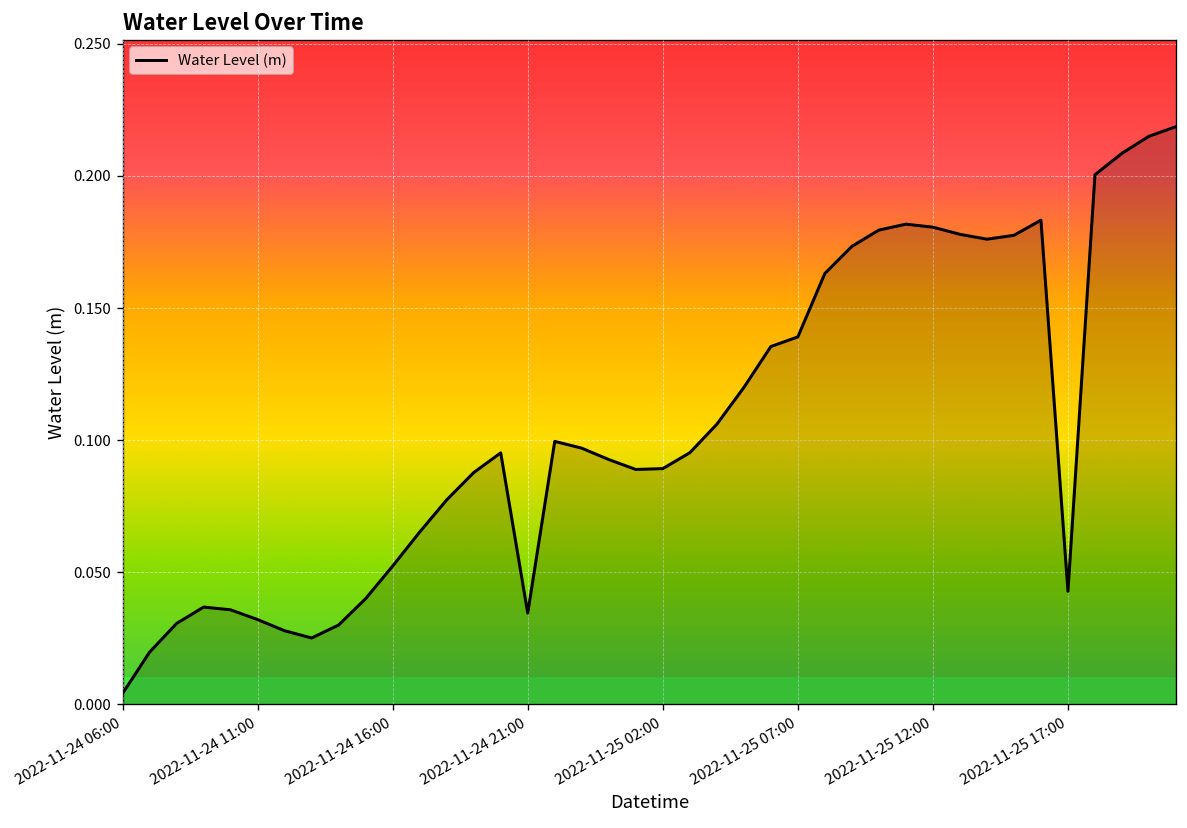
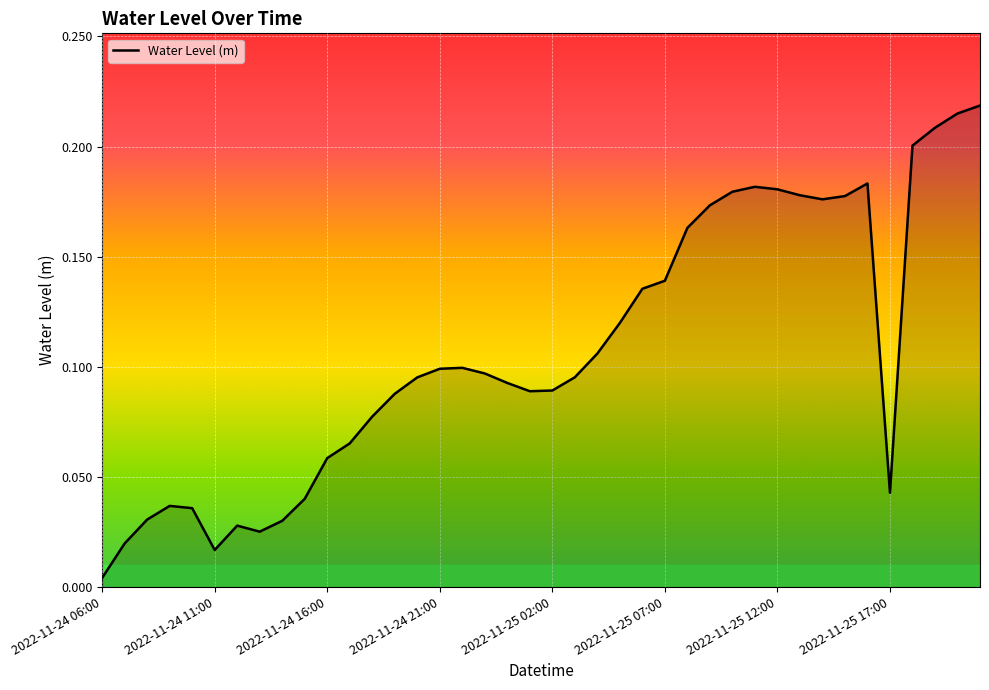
  {
-   "2022-11-24 11:00": 0.032,
-   "2022-11-24 16:00": 0.052,
-   "2022-11-24 21:00": 0.035,
+   "2022-11-24 11:00": 0.017,
+   "2022-11-24 16:00": 0.059,
+   "2022-11-24 21:00": 0.099,
    "2022-11-25 02:00": 0.089,
    "2022-11-25 07:00": 0.139,
    "2022-11-25 12:00": 0.181,
    "2022-11-25 17:00": 0.043
  }
